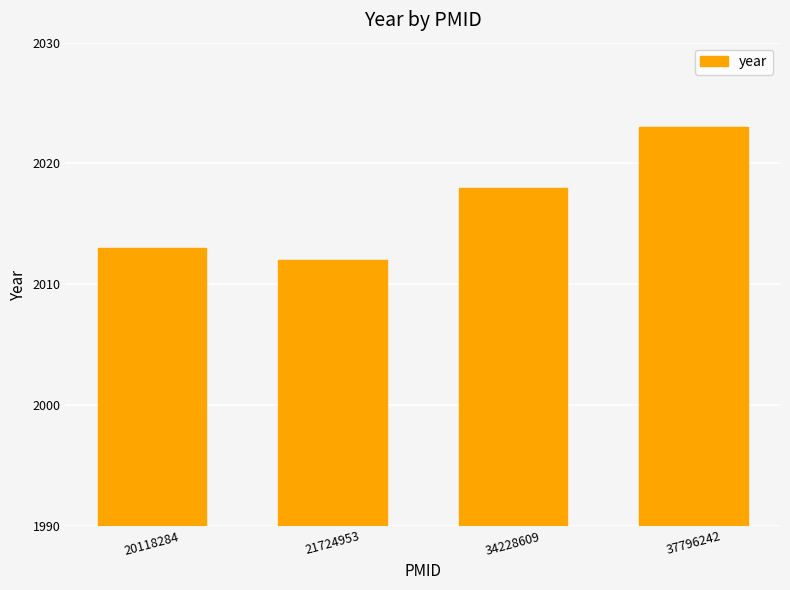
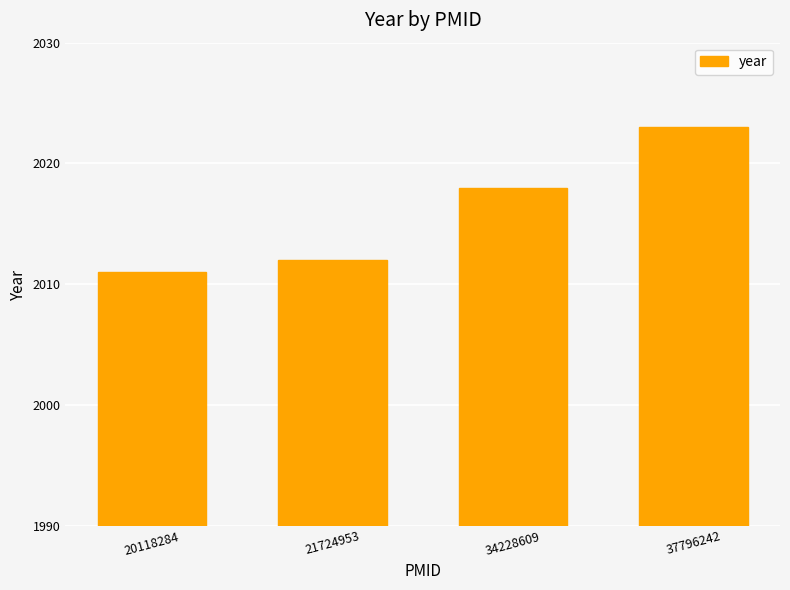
  {
-   "20118284": 2013,
+   "20118284": 2011,
    "21724953": 2012,
    "34228609": 2018,
    "37796242": 2023
  }
